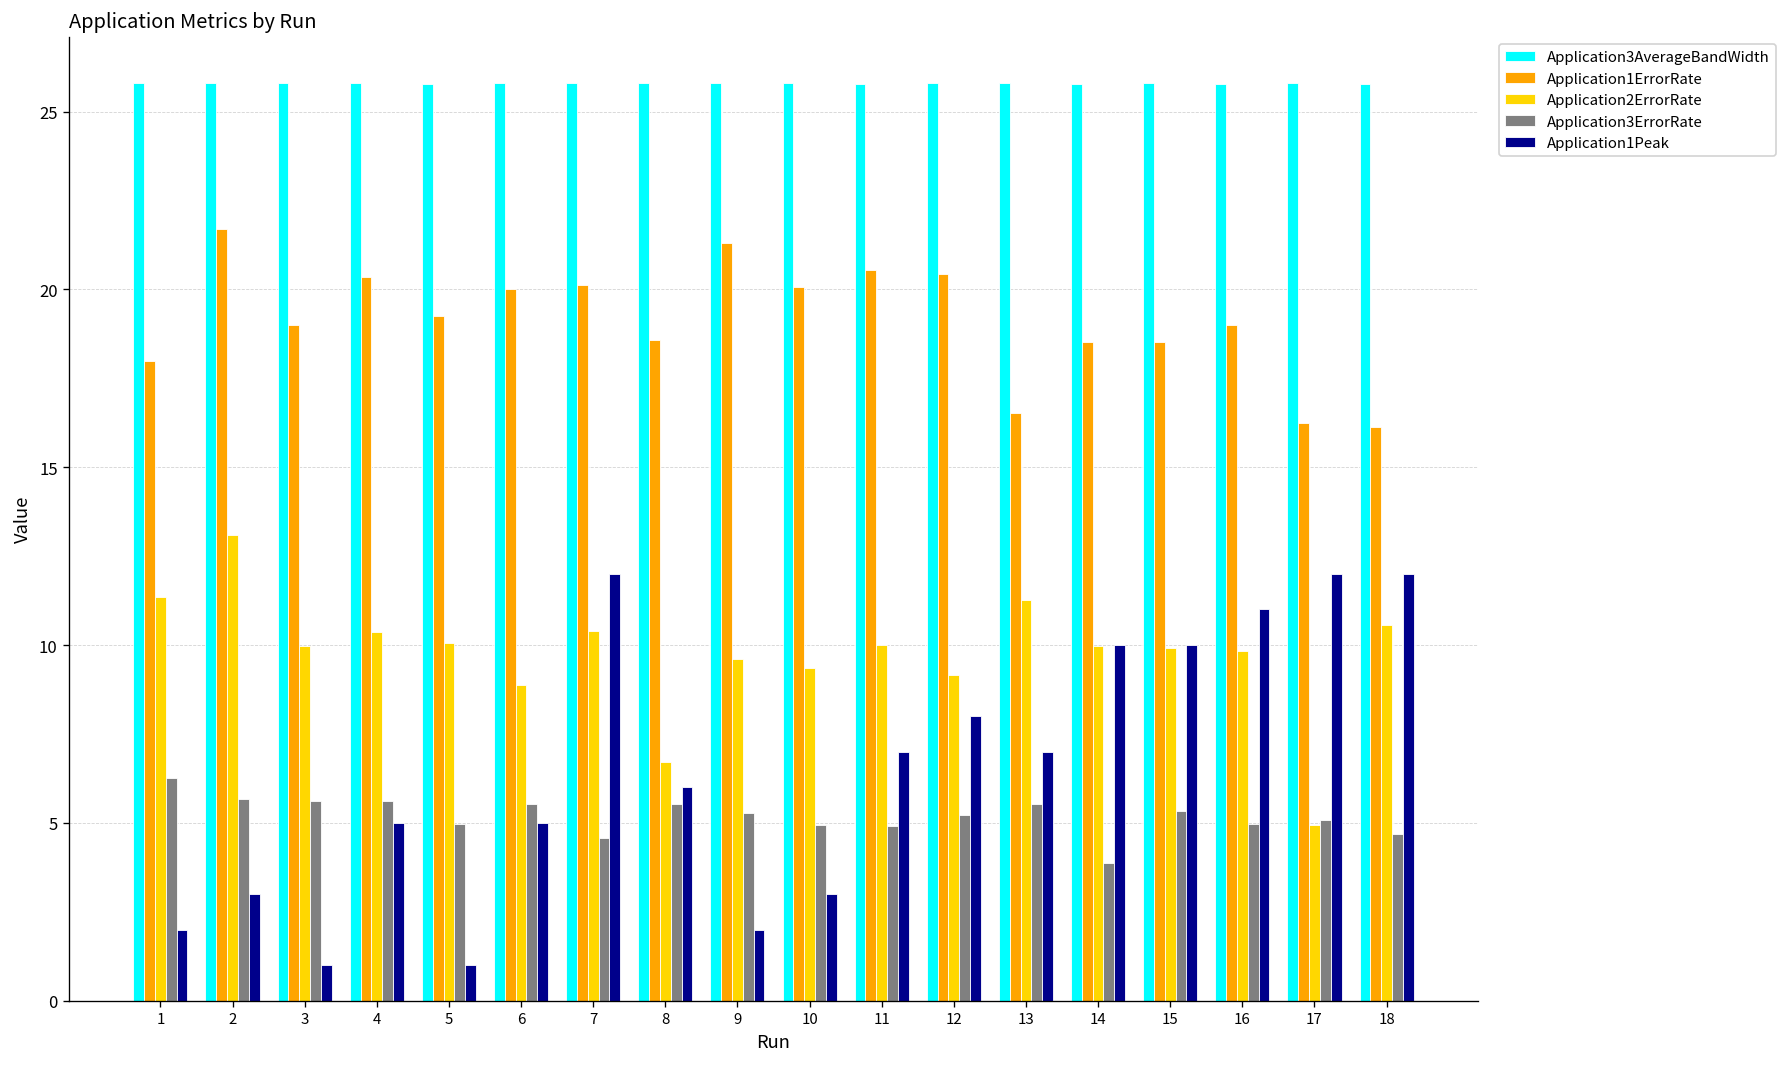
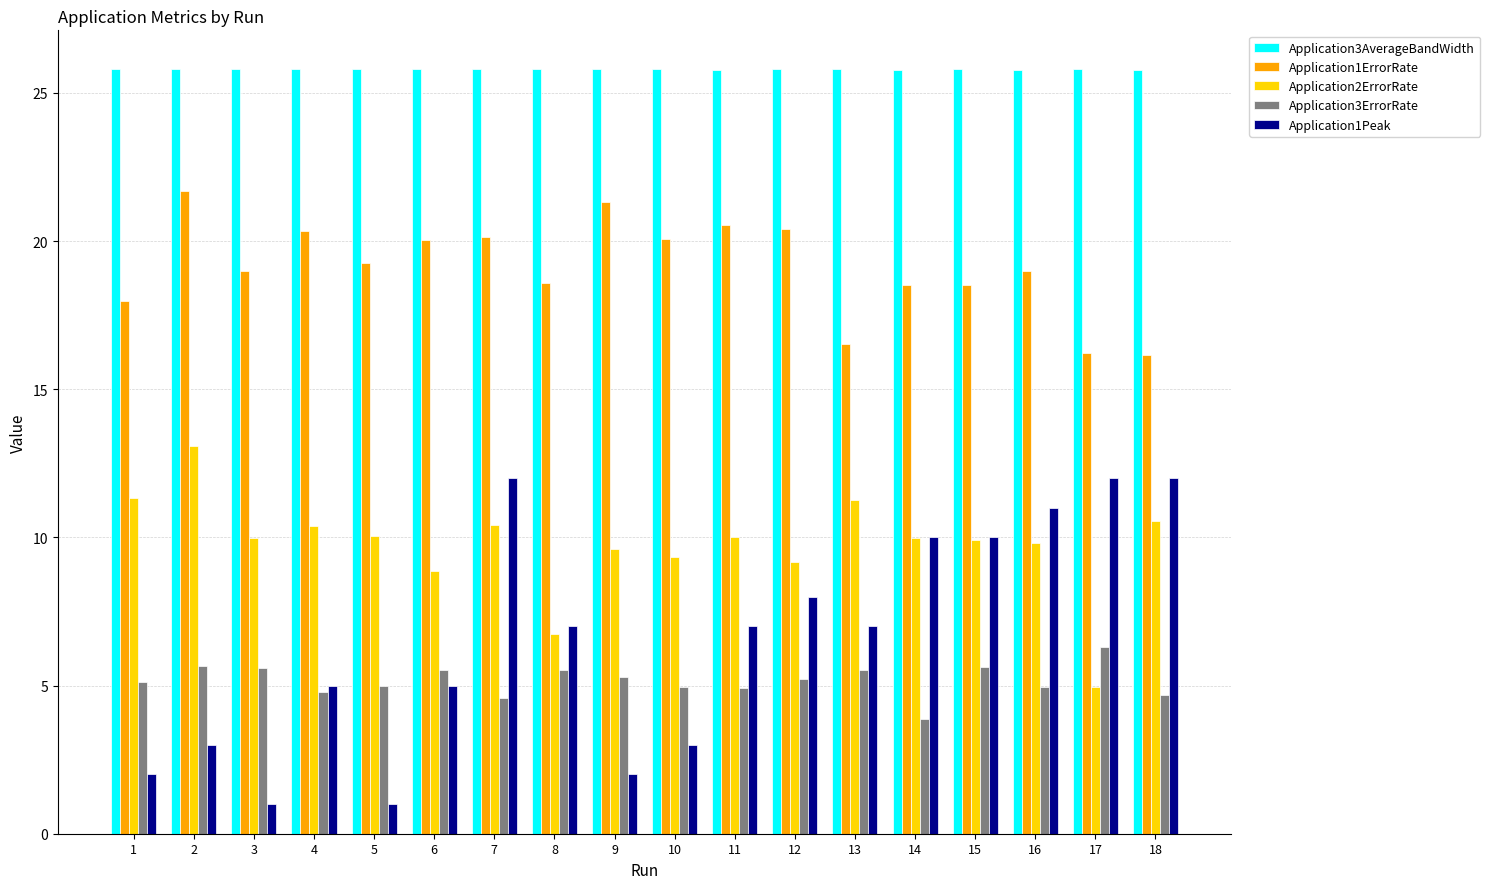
  {
    "Application3AverageBandWidth": {
      "1": 25.8,
      "2": 25.8,
      "3": 25.8,
      "4": 25.8,
      "5": 25.8,
      "6": 25.8,
      "7": 25.8,
      "8": 25.8,
      "9": 25.8,
      "10": 25.8,
      "11": 25.8,
      "12": 25.8,
      "13": 25.8,
      "14": 25.8,
      "15": 25.8,
      "16": 25.8,
      "17": 25.8,
      "18": 25.8
    },
    "Application3ErrorRate": {
-     "1": 6.3,
+     "1": 5.1,
      "2": 5.7,
      "3": 5.6,
-     "4": 5.6,
+     "4": 4.8,
      "5": 5.0,
      "6": 5.5,
      "7": 4.6,
      "8": 5.5,
      "9": 5.3,
      "10": 4.9,
      "11": 4.9,
      "12": 5.2,
      "13": 5.5,
      "14": 3.9,
-     "15": 5.3,
+     "15": 5.6,
      "16": 5.0,
-     "17": 5.1,
+     "17": 6.3,
      "18": 4.7
    },
    "Application1Peak": {
      "1": 2,
      "2": 3,
      "3": 1,
      "4": 5,
      "5": 1,
      "6": 5,
      "7": 12,
-     "8": 6,
+     "8": 7,
      "9": 2,
      "10": 3,
      "11": 7,
      "12": 8,
      "13": 7,
      "14": 10,
      "15": 10,
      "16": 11,
      "17": 12,
      "18": 12
    }
  }
